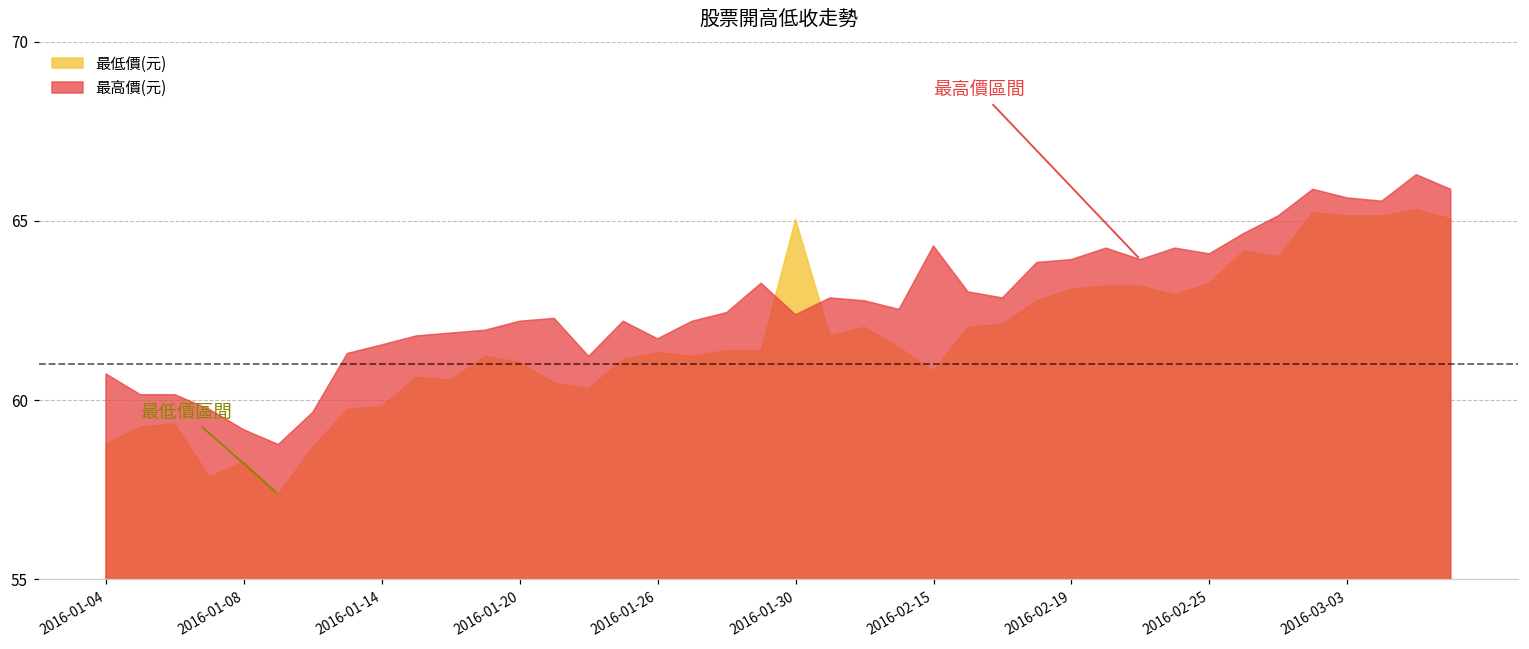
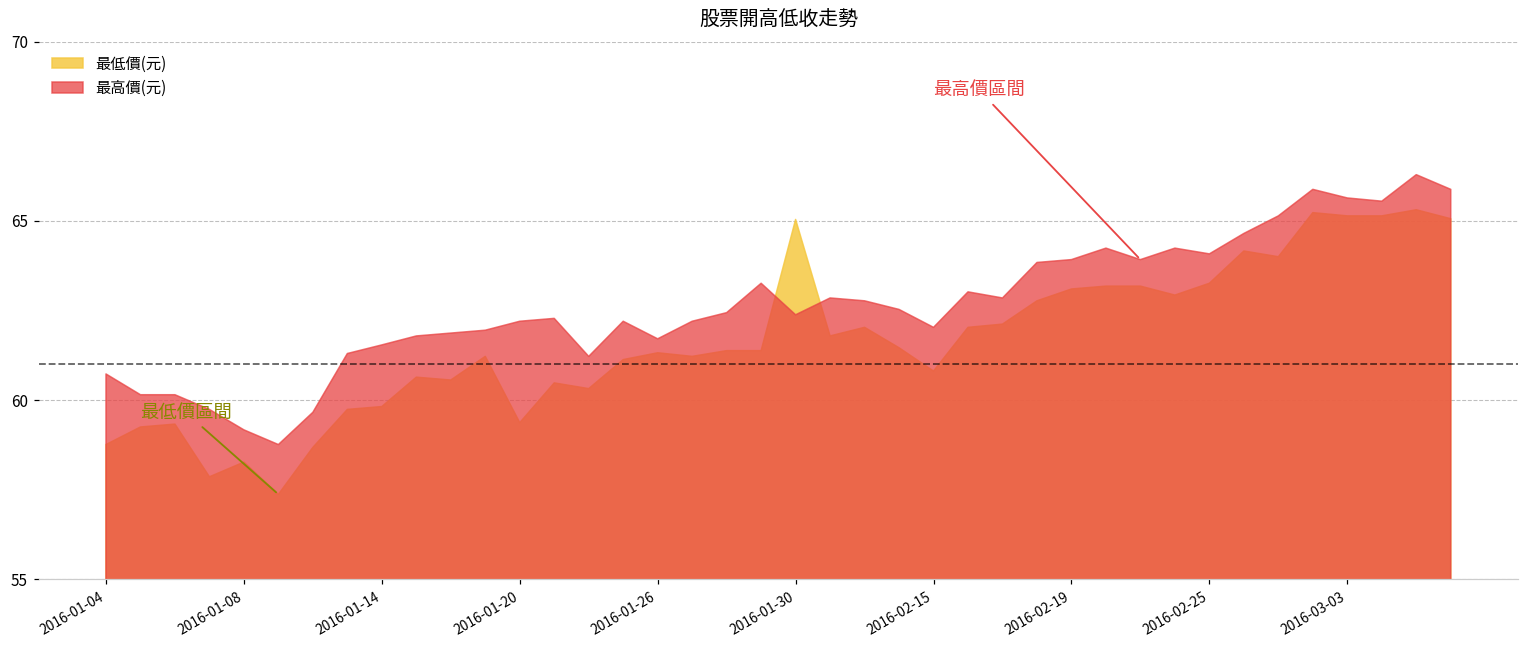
  {
    "最低價(元)": {
      "2016-01-04": 58.8,
      "2016-01-08": 58.3,
      "2016-01-14": 59.8,
-     "2016-01-20": 61.1,
+     "2016-01-20": 59.4,
      "2016-01-26": 61.3,
      "2016-01-30": 65.0,
      "2016-02-15": 60.8,
      "2016-02-19": 63.1,
      "2016-02-25": 63.3,
      "2016-03-03": 65.1
    },
    "最高價(元)": {
      "2016-01-04": 60.7,
      "2016-01-08": 59.2,
      "2016-01-14": 61.5,
      "2016-01-20": 62.2,
      "2016-01-26": 61.7,
      "2016-01-30": 62.4,
-     "2016-02-15": 64.3,
+     "2016-02-15": 62.0,
      "2016-02-19": 63.9,
      "2016-02-25": 64.1,
      "2016-03-03": 65.6
    }
  }
